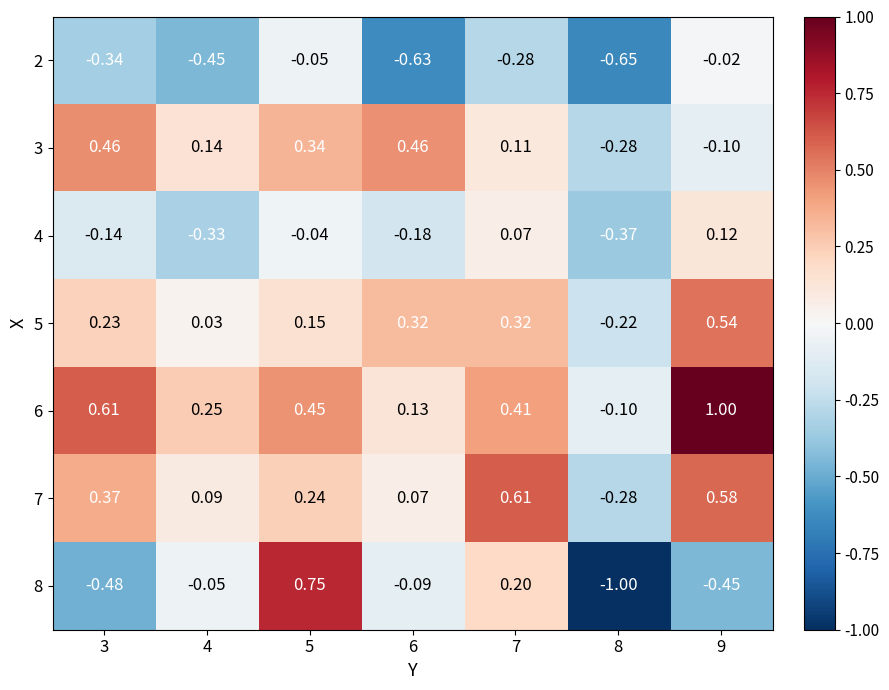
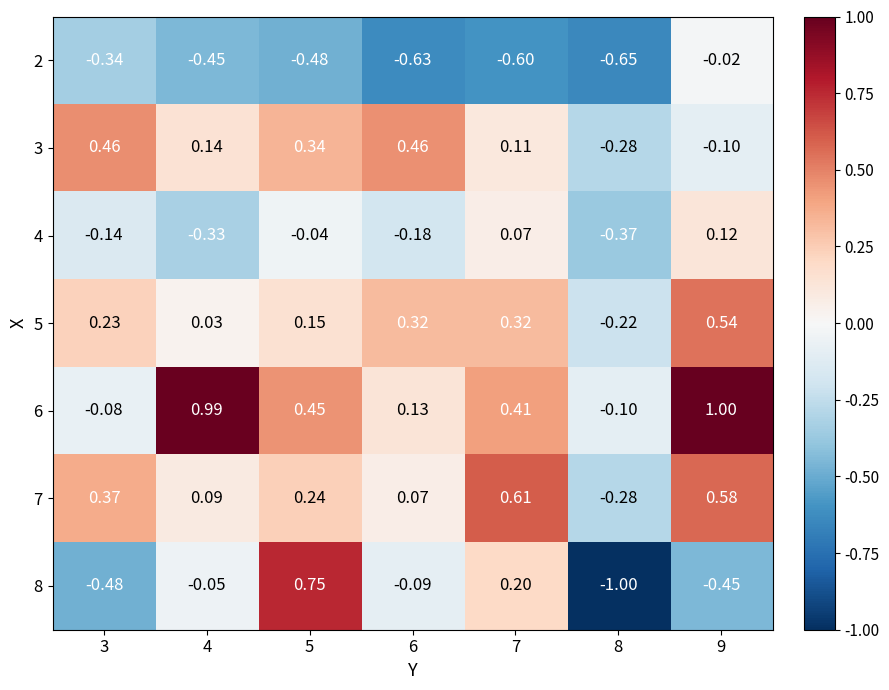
  {
    "2": {
      "3": -0.34,
      "4": -0.45,
-     "5": -0.05,
+     "5": -0.48,
      "6": -0.63,
-     "7": -0.28,
+     "7": -0.60,
      "8": -0.65,
      "9": -0.02
    },
    "3": {
      "3": 0.46,
      "4": 0.14,
      "5": 0.34,
      "6": 0.46,
      "7": 0.11,
      "8": -0.28,
      "9": -0.10
    },
    "4": {
      "3": -0.14,
      "4": -0.33,
      "5": -0.04,
      "6": -0.18,
      "7": 0.07,
      "8": -0.37,
      "9": 0.12
    },
    "5": {
      "3": 0.23,
      "4": 0.03,
      "5": 0.15,
      "6": 0.32,
      "7": 0.32,
      "8": -0.22,
      "9": 0.54
    },
    "6": {
-     "3": 0.61,
-     "4": 0.25,
+     "3": -0.08,
+     "4": 0.99,
      "5": 0.45,
      "6": 0.13,
      "7": 0.41,
      "8": -0.10,
      "9": 1.00
    },
    "7": {
      "3": 0.37,
      "4": 0.09,
      "5": 0.24,
      "6": 0.07,
      "7": 0.61,
      "8": -0.28,
      "9": 0.58
    },
    "8": {
      "3": -0.48,
      "4": -0.05,
      "5": 0.75,
      "6": -0.09,
      "7": 0.20,
      "8": -1.00,
      "9": -0.45
    }
  }
